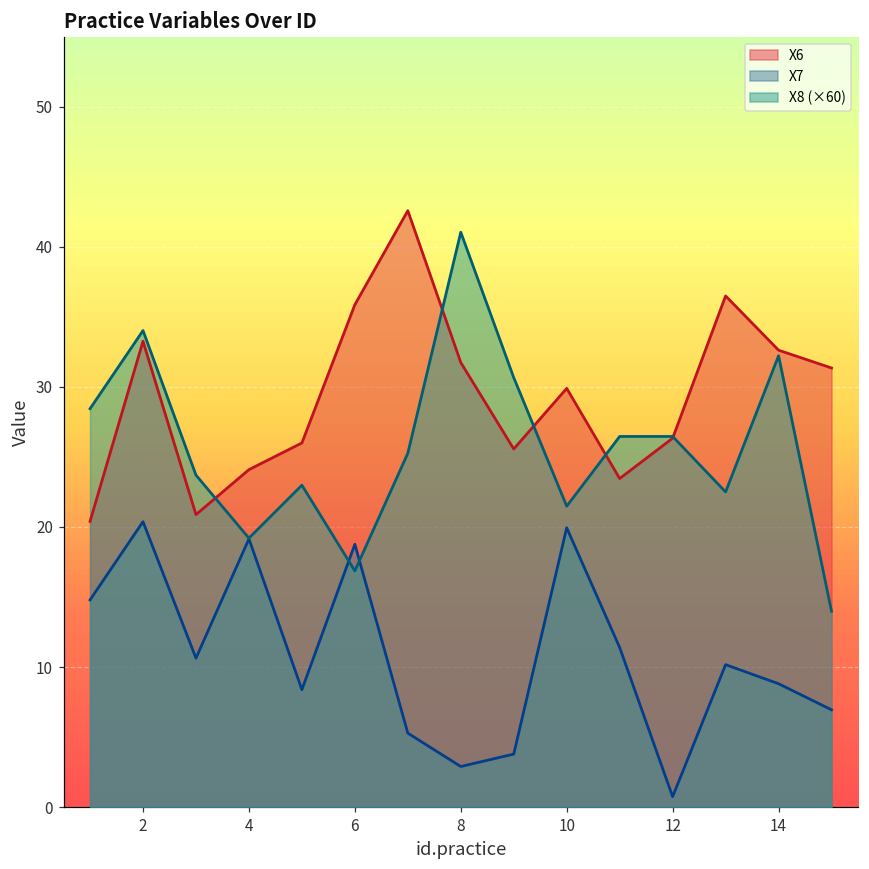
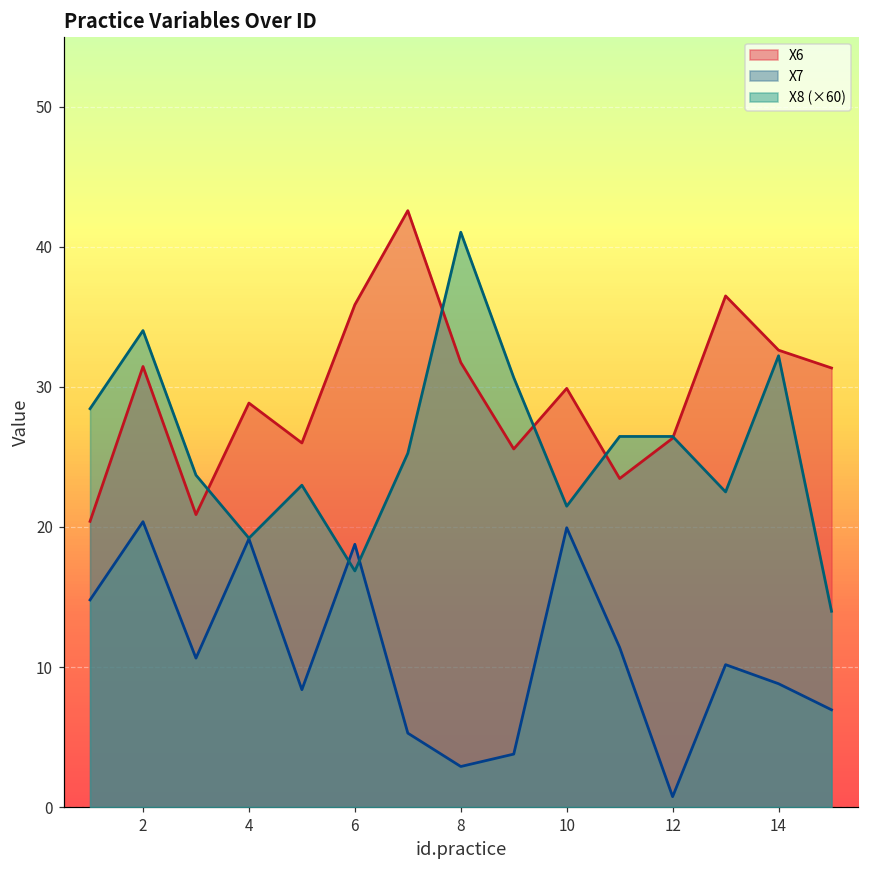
  {
    "X6": {
-     "2": 33.3,
-     "4": 24.1,
+     "2": 31.5,
+     "4": 28.8,
      "6": 35.9,
      "8": 31.7,
      "10": 29.9,
      "14": 32.6
    }
  }
